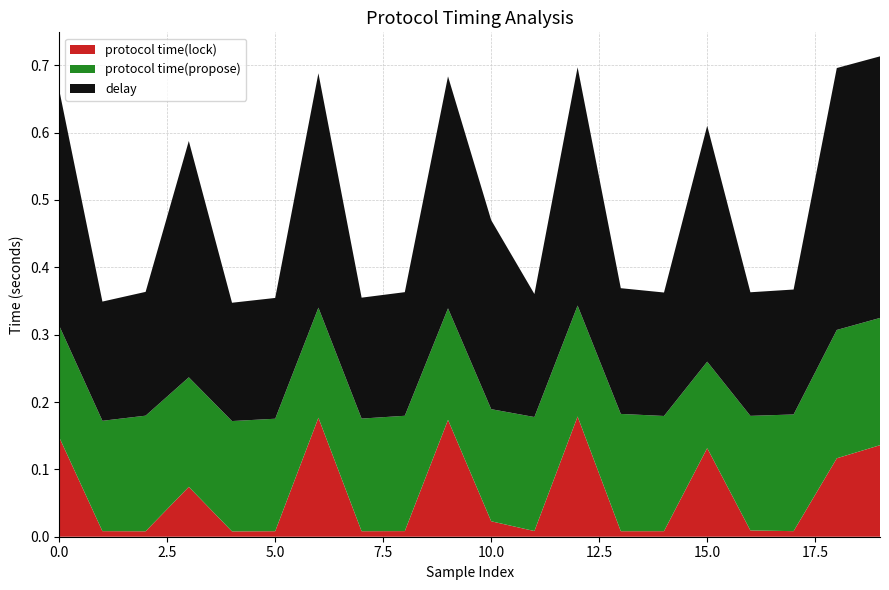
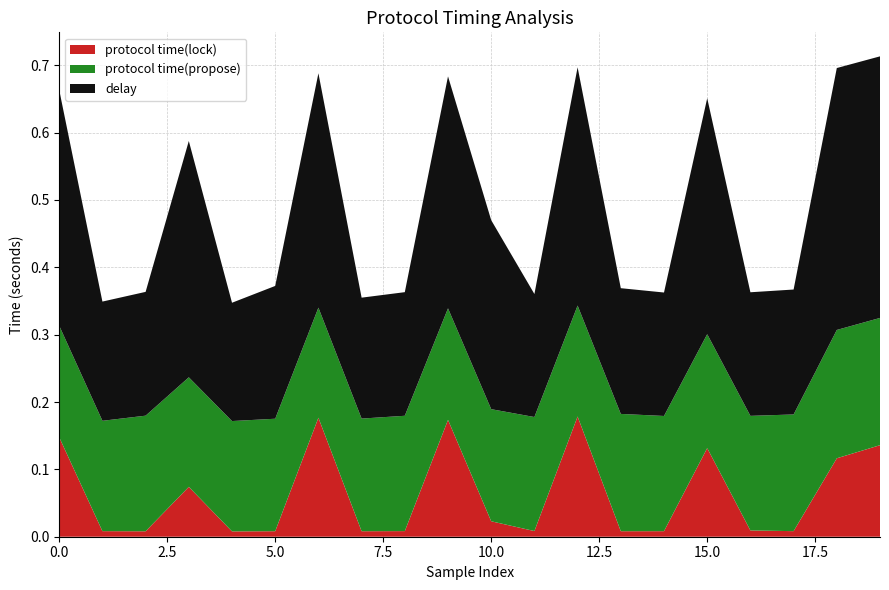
  {
    "protocol time(propose)": {
-     "15.0": 0.13
+     "15.0": 0.17
    },
    "delay": {
      "0.0": 0.35,
-     "5.0": 0.18,
+     "5.0": 0.20,
      "10.0": 0.28,
      "15.0": 0.35
    }
  }
